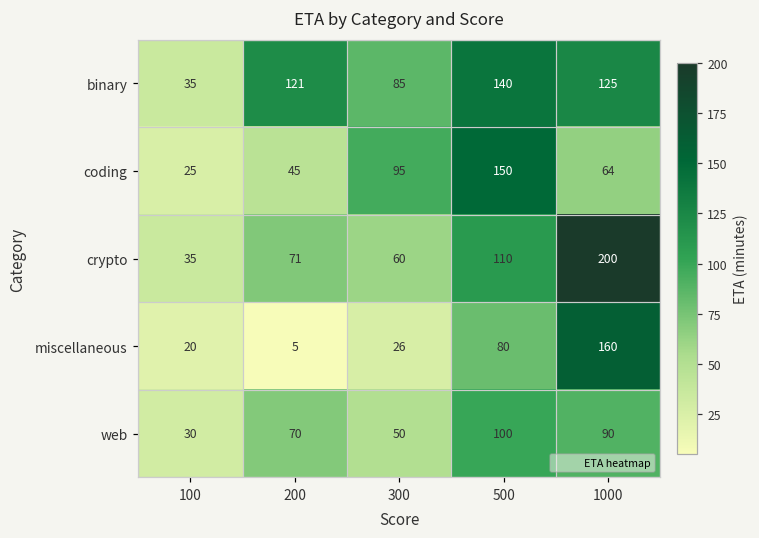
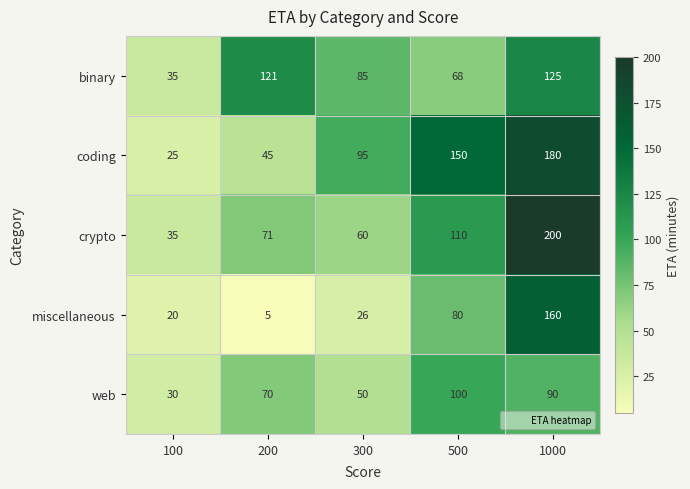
  {
    "binary": {
      "100": 35,
      "200": 121,
      "300": 85,
-     "500": 140,
+     "500": 68,
      "1000": 125
    },
    "coding": {
      "100": 25,
      "200": 45,
      "300": 95,
      "500": 150,
-     "1000": 64
+     "1000": 180
    },
    "crypto": {
      "100": 35,
      "200": 71,
      "300": 60,
      "500": 110,
      "1000": 200
    },
    "miscellaneous": {
      "100": 20,
      "200": 5,
      "300": 26,
      "500": 80,
      "1000": 160
    },
    "web": {
      "100": 30,
      "200": 70,
      "300": 50,
      "500": 100,
      "1000": 90
    }
  }
